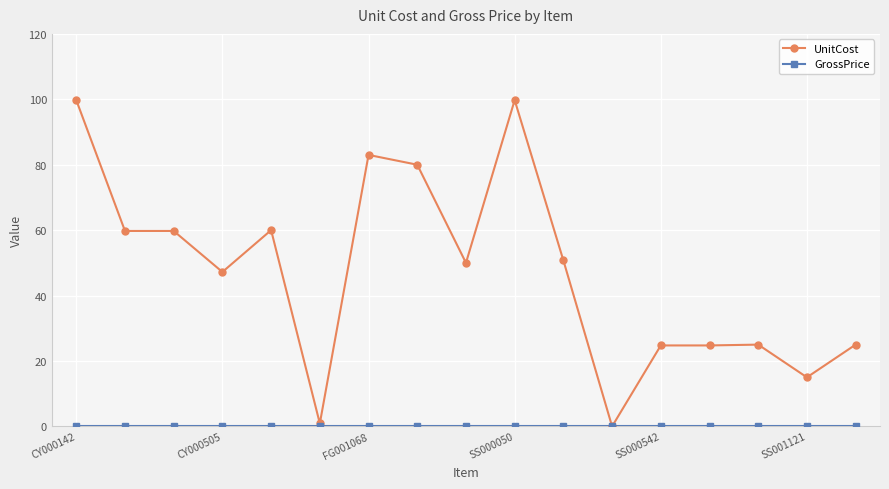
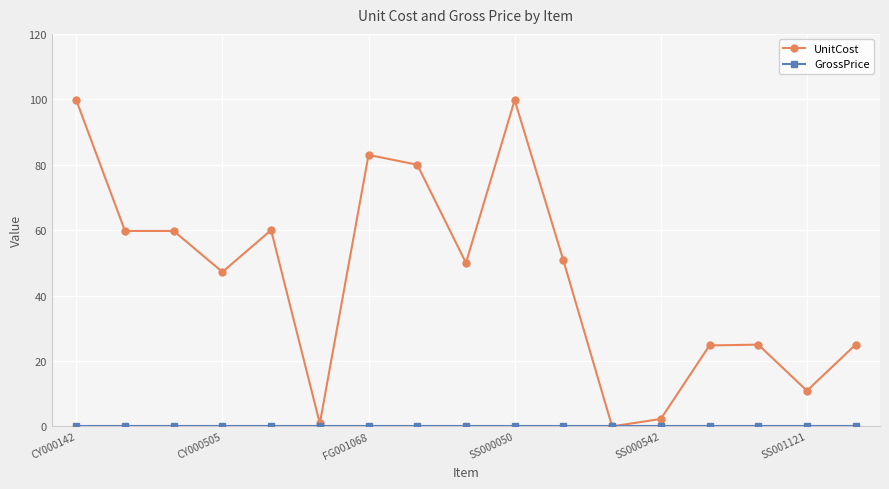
  {
    "UnitCost": {
      "CY000142": 100,
      "CY000505": 47,
      "FG001068": 83,
      "SS000050": 100,
-     "SS000542": 25,
-     "SS001121": 15
+     "SS000542": 2,
+     "SS001121": 11
    },
    "GrossPrice": {
      "CY000142": 0,
      "CY000505": 0,
      "FG001068": 0,
      "SS000050": 0,
      "SS000542": 0,
      "SS001121": 0
    }
  }
